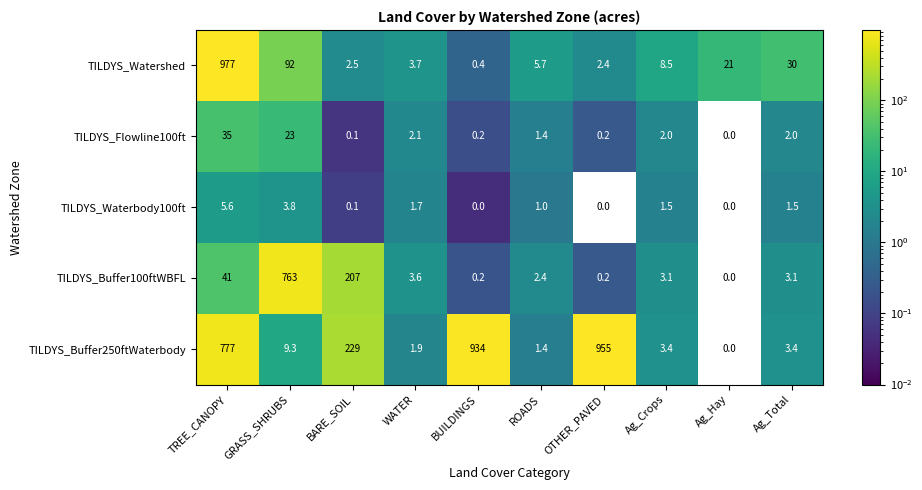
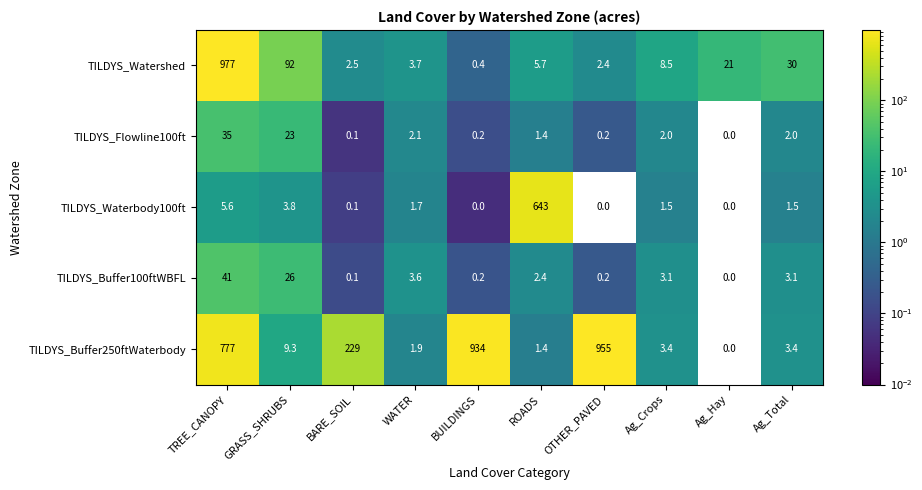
  {
    "TILDYS_Watershed": {
      "TREE_CANOPY": 977,
      "GRASS_SHRUBS": 92,
      "BARE_SOIL": 2.5,
      "WATER": 3.7,
      "BUILDINGS": 0.4,
      "ROADS": 5.7,
      "OTHER_PAVED": 2.4,
      "Ag_Crops": 8.5,
      "Ag_Hay": 21,
      "Ag_Total": 30
    },
    "TILDYS_Flowline100ft": {
      "TREE_CANOPY": 35,
      "GRASS_SHRUBS": 23,
      "BARE_SOIL": 0.1,
      "WATER": 2.1,
      "BUILDINGS": 0.2,
      "ROADS": 1.4,
      "OTHER_PAVED": 0.2,
      "Ag_Crops": 2.0,
      "Ag_Hay": 0.0,
      "Ag_Total": 2.0
    },
    "TILDYS_Waterbody100ft": {
      "TREE_CANOPY": 5.6,
      "GRASS_SHRUBS": 3.8,
      "BARE_SOIL": 0.1,
      "WATER": 1.7,
      "BUILDINGS": 0.0,
-     "ROADS": 1.0,
+     "ROADS": 643,
      "OTHER_PAVED": 0.0,
      "Ag_Crops": 1.5,
      "Ag_Hay": 0.0,
      "Ag_Total": 1.5
    },
    "TILDYS_Buffer100ftWBFL": {
      "TREE_CANOPY": 41,
-     "GRASS_SHRUBS": 763,
-     "BARE_SOIL": 207,
+     "GRASS_SHRUBS": 26,
+     "BARE_SOIL": 0.1,
      "WATER": 3.6,
      "BUILDINGS": 0.2,
      "ROADS": 2.4,
      "OTHER_PAVED": 0.2,
      "Ag_Crops": 3.1,
      "Ag_Hay": 0.0,
      "Ag_Total": 3.1
    },
    "TILDYS_Buffer250ftWaterbody": {
      "TREE_CANOPY": 777,
      "GRASS_SHRUBS": 9.3,
      "BARE_SOIL": 229,
      "WATER": 1.9,
      "BUILDINGS": 934,
      "ROADS": 1.4,
      "OTHER_PAVED": 955,
      "Ag_Crops": 3.4,
      "Ag_Hay": 0.0,
      "Ag_Total": 3.4
    }
  }
